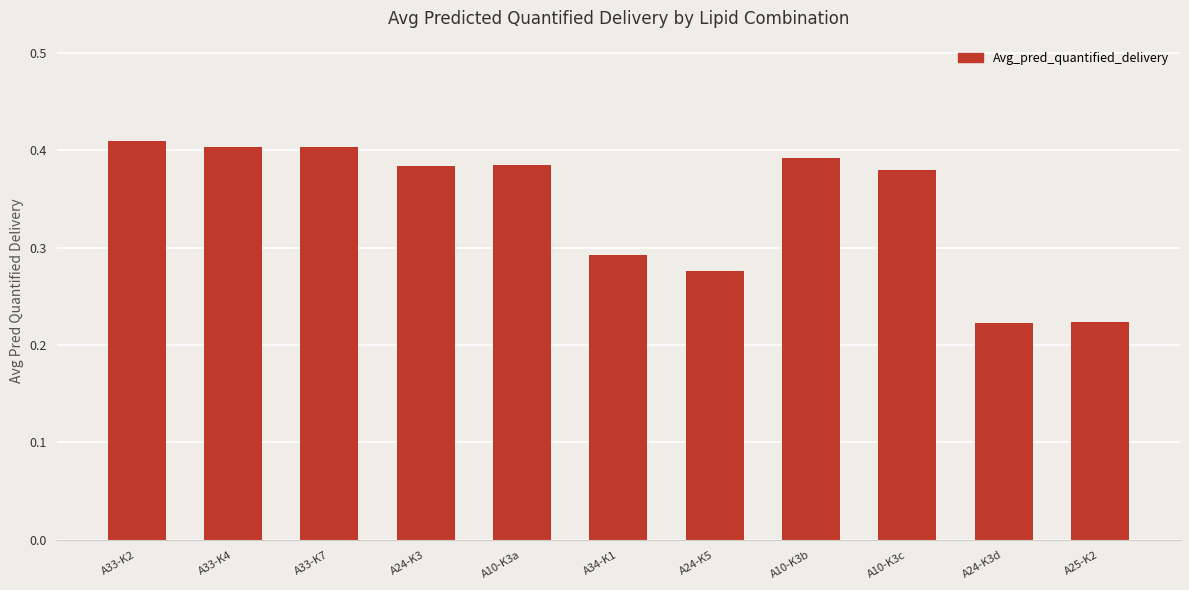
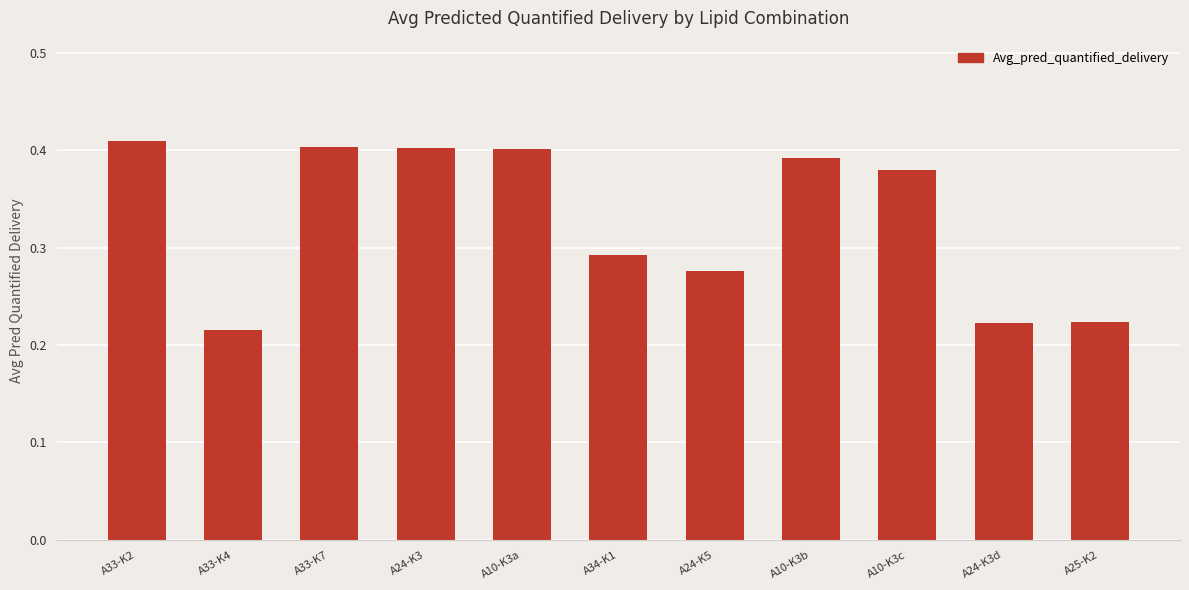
  {
    "A33-K2": 0.41,
-   "A33-K4": 0.40,
+   "A33-K4": 0.22,
    "A33-K7": 0.40,
-   "A24-K3": 0.38,
-   "A10-K3a": 0.38,
+   "A24-K3": 0.40,
+   "A10-K3a": 0.40,
    "A34-K1": 0.29,
    "A24-K5": 0.28,
    "A10-K3b": 0.39,
    "A10-K3c": 0.38,
    "A24-K3d": 0.22,
    "A25-K2": 0.22
  }
